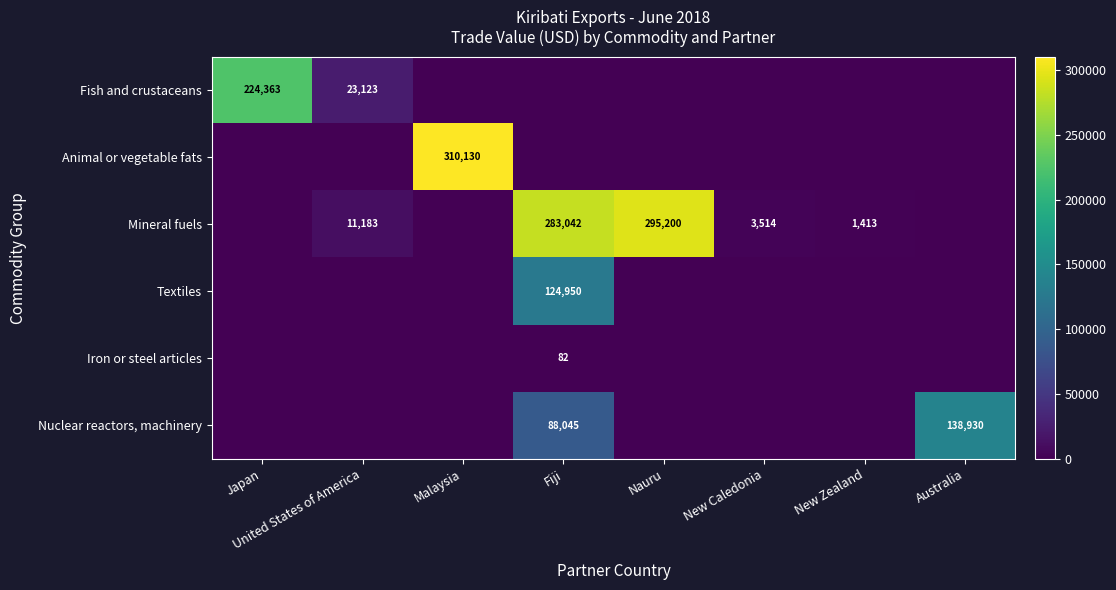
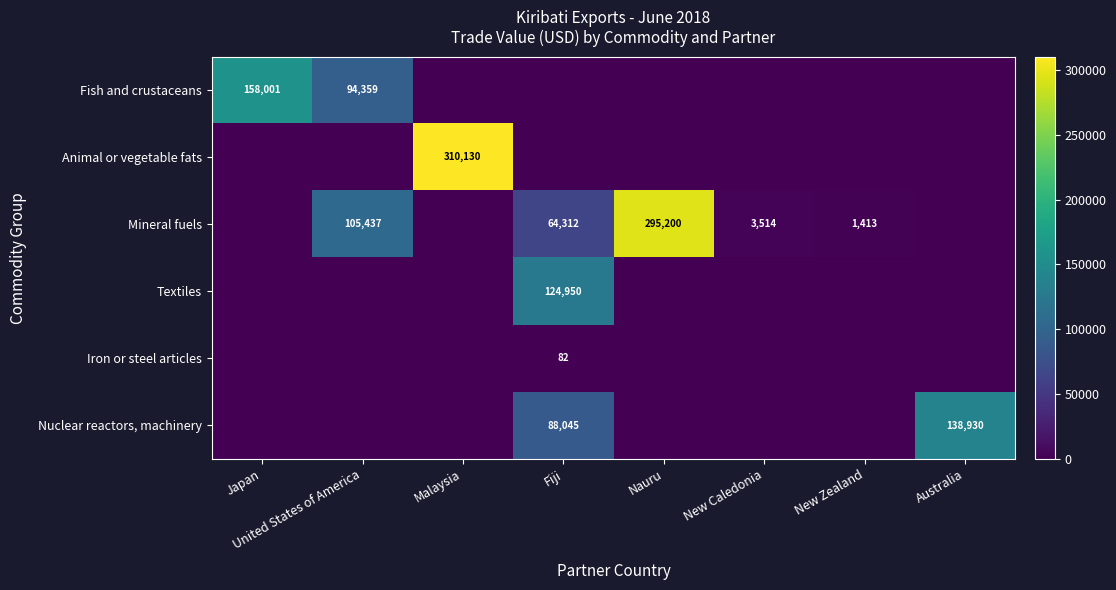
  {
    "Fish and crustaceans": {
-     "Japan": "224,363",
-     "United States of America": "23,123"
+     "Japan": "158,001",
+     "United States of America": "94,359"
    },
    "Animal or vegetable fats": {
      "Malaysia": "310,130"
    },
    "Mineral fuels": {
-     "United States of America": "11,183",
-     "Fiji": "283,042",
+     "United States of America": "105,437",
+     "Fiji": "64,312",
      "Nauru": "295,200",
      "New Caledonia": "3,514",
      "New Zealand": "1,413"
    },
    "Textiles": {
      "Fiji": "124,950"
    },
    "Iron or steel articles": {
      "Fiji": "82"
    },
    "Nuclear reactors, machinery": {
      "Fiji": "88,045",
      "Australia": "138,930"
    }
  }
